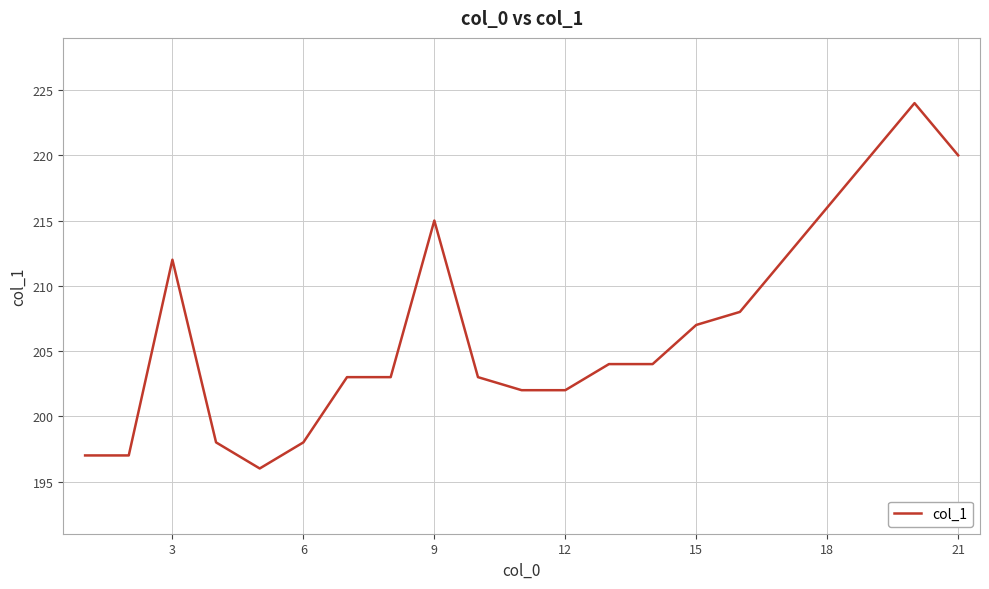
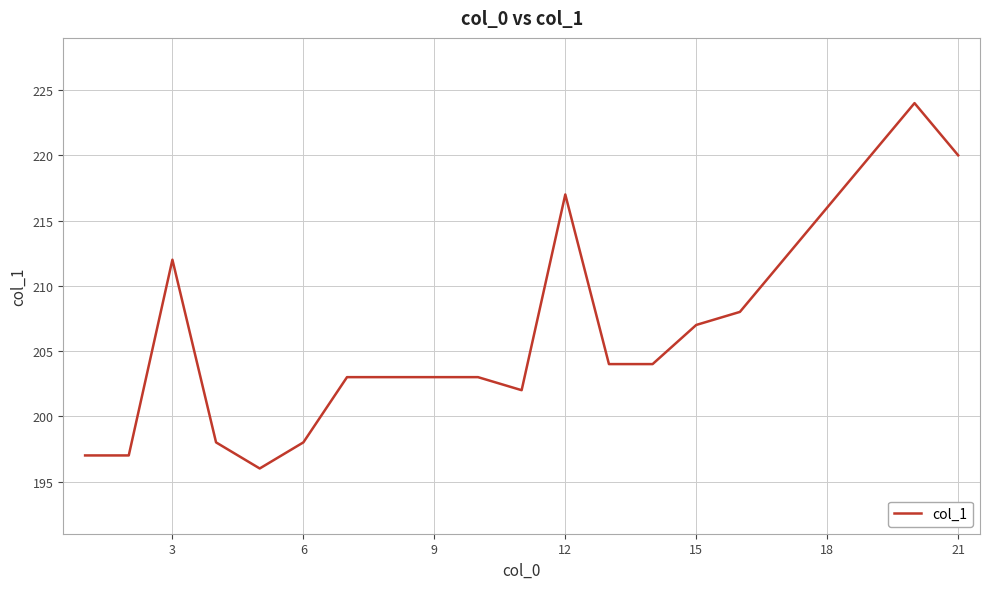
  {
    "3": 212,
    "6": 198,
-   "9": 215,
-   "12": 202,
+   "9": 203,
+   "12": 217,
    "15": 207,
    "21": 220
  }
